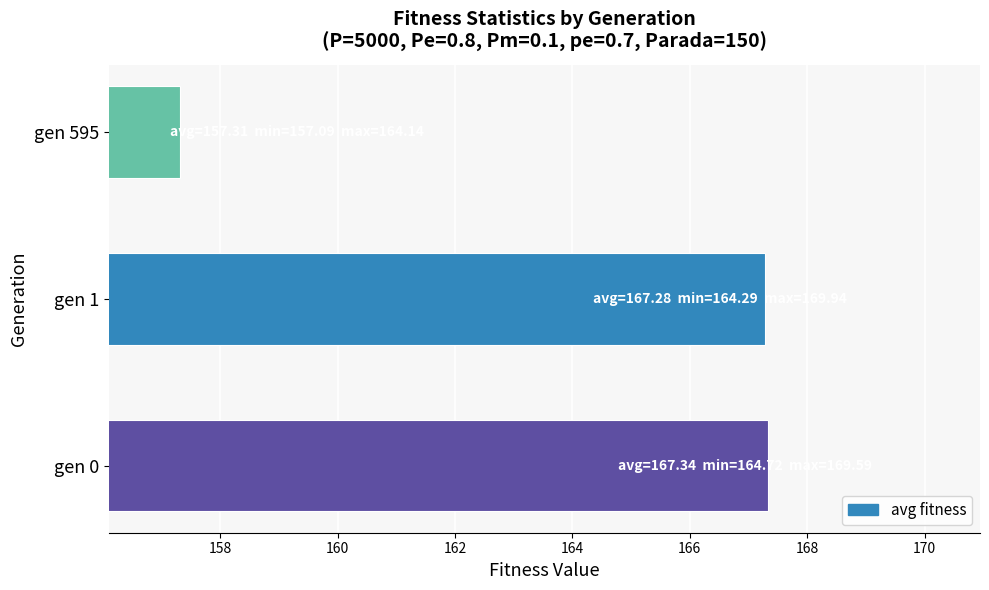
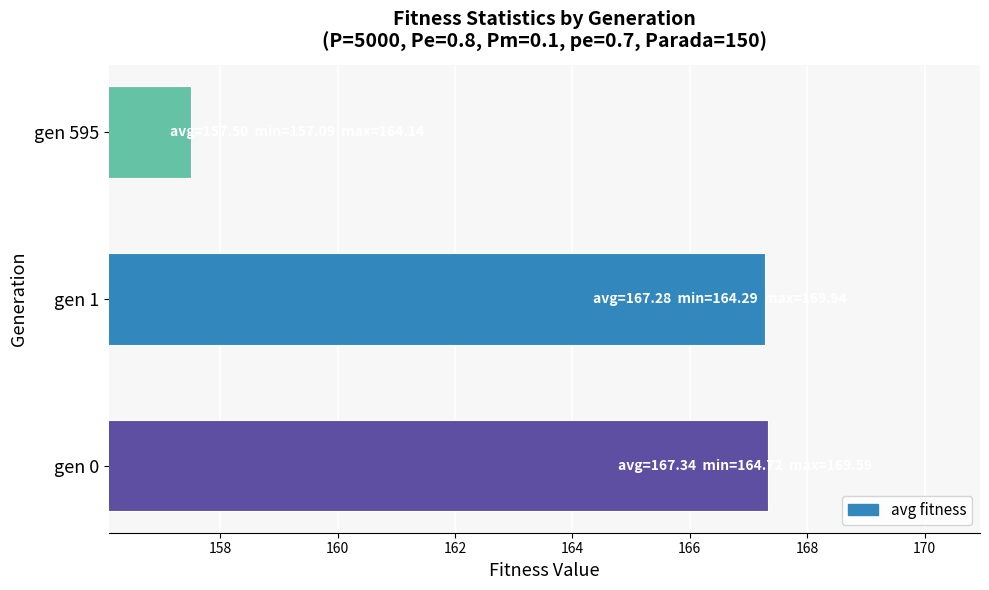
  {
-   "gen 595": 157.3
+   "gen 595": 157.5
  }
